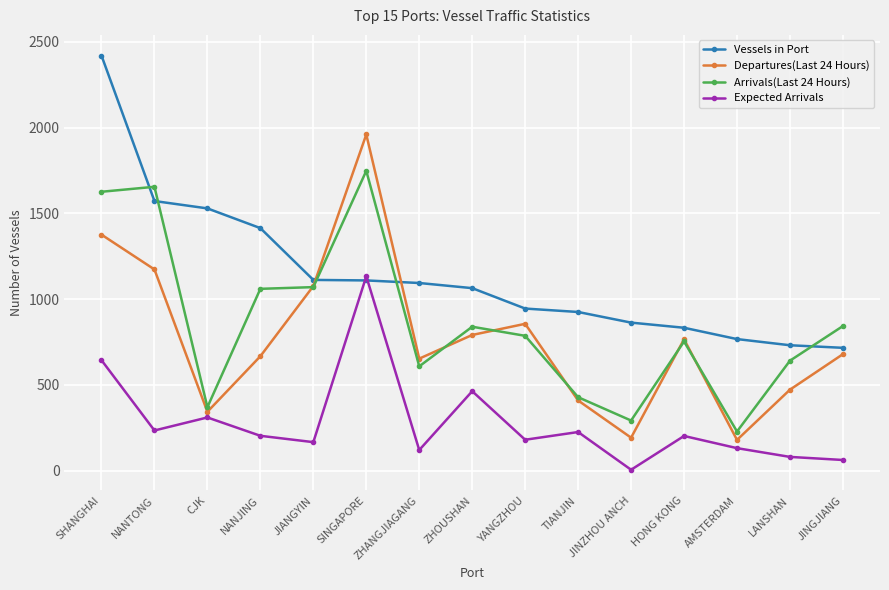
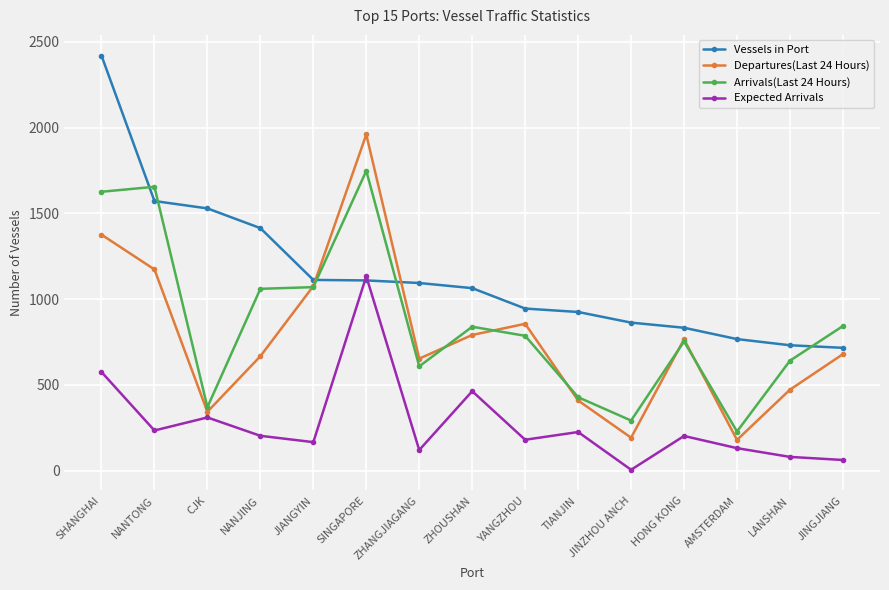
  {
    "Vessels in Port": {
      "SHANGHAI": 2420,
      "NANTONG": 1570,
      "CJK": 1530,
      "NANJING": 1410,
      "JIANGYIN": 1110,
      "SINGAPORE": 1110,
      "ZHANGJIAGANG": 1090,
      "ZHOUSHAN": 1060,
      "YANGZHOU": 950,
      "TIANJIN": 930,
      "JINZHOU ANCH": 860,
      "HONG KONG": 830,
      "AMSTERDAM": 770,
      "LANSHAN": 730,
      "JINGJIANG": 720
    },
    "Departures(Last 24 Hours)": {
      "SHANGHAI": 1380,
      "NANTONG": 1170,
      "CJK": 340,
      "NANJING": 670,
      "SINGAPORE": 1960,
      "ZHANGJIAGANG": 650,
      "ZHOUSHAN": 790,
      "YANGZHOU": 860,
      "TIANJIN": 410,
      "JINZHOU ANCH": 190,
      "AMSTERDAM": 180,
      "LANSHAN": 470,
      "JINGJIANG": 680
    },
    "Arrivals(Last 24 Hours)": {
      "SHANGHAI": 1630,
      "NANTONG": 1660,
      "CJK": 370,
      "NANJING": 1060,
      "SINGAPORE": 1750,
      "ZHANGJIAGANG": 610,
      "ZHOUSHAN": 840,
      "YANGZHOU": 790,
      "TIANJIN": 430,
      "JINZHOU ANCH": 290,
      "AMSTERDAM": 230,
      "LANSHAN": 640,
      "JINGJIANG": 840
    },
    "Expected Arrivals": {
-     "SHANGHAI": 640,
+     "SHANGHAI": 580,
      "NANTONG": 230,
      "CJK": 310,
      "NANJING": 200,
      "JIANGYIN": 170,
      "SINGAPORE": 1130,
      "ZHANGJIAGANG": 120,
      "ZHOUSHAN": 460,
      "YANGZHOU": 180,
      "TIANJIN": 230,
      "JINZHOU ANCH": 10,
      "HONG KONG": 200,
      "AMSTERDAM": 130,
      "LANSHAN": 80,
      "JINGJIANG": 60
    }
  }
